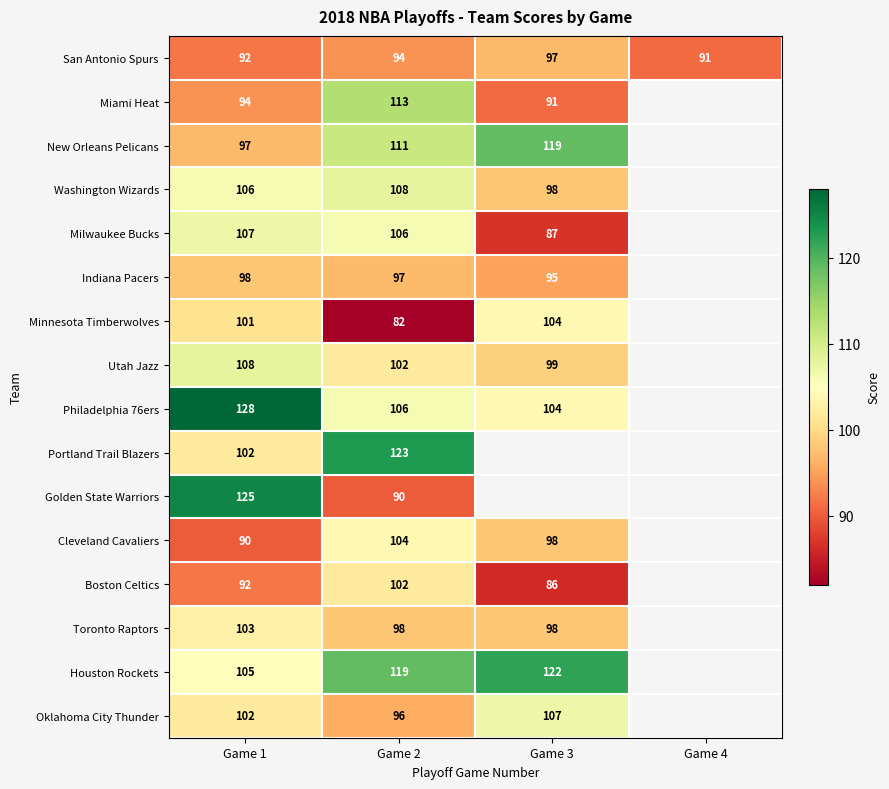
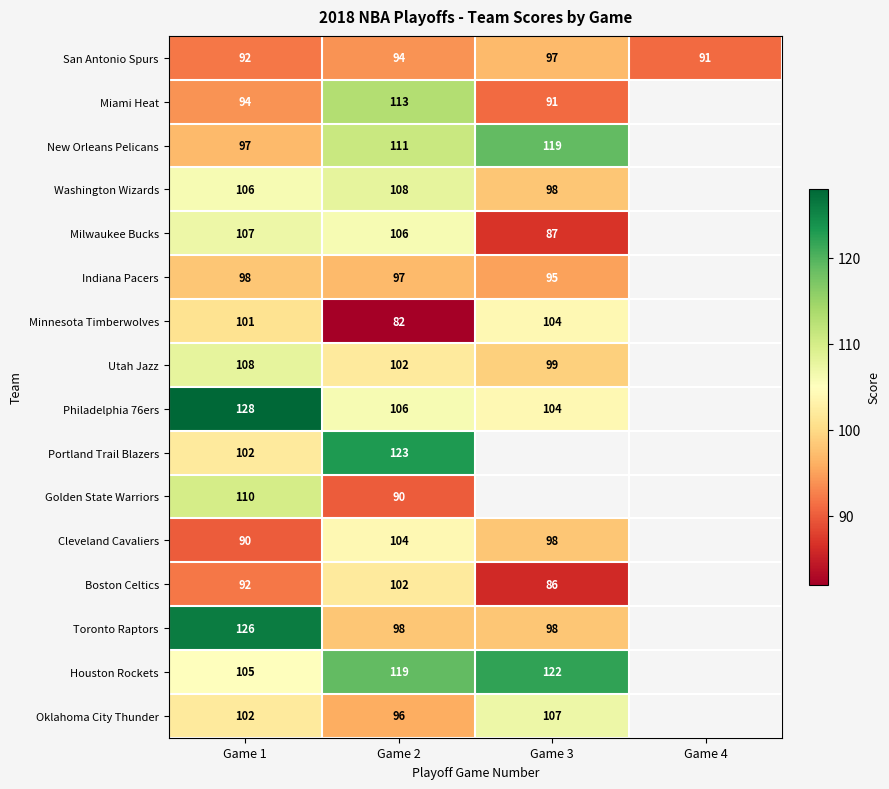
  {
    "San Antonio Spurs": {
      "Game 1": 92,
      "Game 2": 94,
      "Game 3": 97,
      "Game 4": 91
    },
    "Miami Heat": {
      "Game 1": 94,
      "Game 2": 113,
      "Game 3": 91
    },
    "New Orleans Pelicans": {
      "Game 1": 97,
      "Game 2": 111,
      "Game 3": 119
    },
    "Washington Wizards": {
      "Game 1": 106,
      "Game 2": 108,
      "Game 3": 98
    },
    "Milwaukee Bucks": {
      "Game 1": 107,
      "Game 2": 106,
      "Game 3": 87
    },
    "Indiana Pacers": {
      "Game 1": 98,
      "Game 2": 97,
      "Game 3": 95
    },
    "Minnesota Timberwolves": {
      "Game 1": 101,
      "Game 2": 82,
      "Game 3": 104
    },
    "Utah Jazz": {
      "Game 1": 108,
      "Game 2": 102,
      "Game 3": 99
    },
    "Philadelphia 76ers": {
      "Game 1": 128,
      "Game 2": 106,
      "Game 3": 104
    },
    "Portland Trail Blazers": {
      "Game 1": 102,
      "Game 2": 123
    },
    "Golden State Warriors": {
-     "Game 1": 125,
+     "Game 1": 110,
      "Game 2": 90
    },
    "Cleveland Cavaliers": {
      "Game 1": 90,
      "Game 2": 104,
      "Game 3": 98
    },
    "Boston Celtics": {
      "Game 1": 92,
      "Game 2": 102,
      "Game 3": 86
    },
    "Toronto Raptors": {
-     "Game 1": 103,
+     "Game 1": 126,
      "Game 2": 98,
      "Game 3": 98
    },
    "Houston Rockets": {
      "Game 1": 105,
      "Game 2": 119,
      "Game 3": 122
    },
    "Oklahoma City Thunder": {
      "Game 1": 102,
      "Game 2": 96,
      "Game 3": 107
    }
  }
